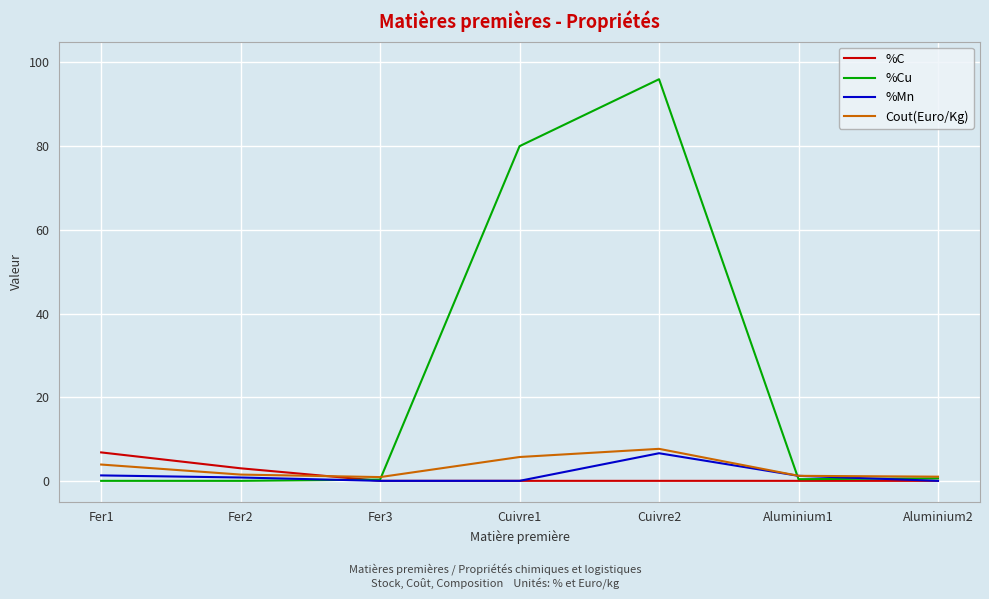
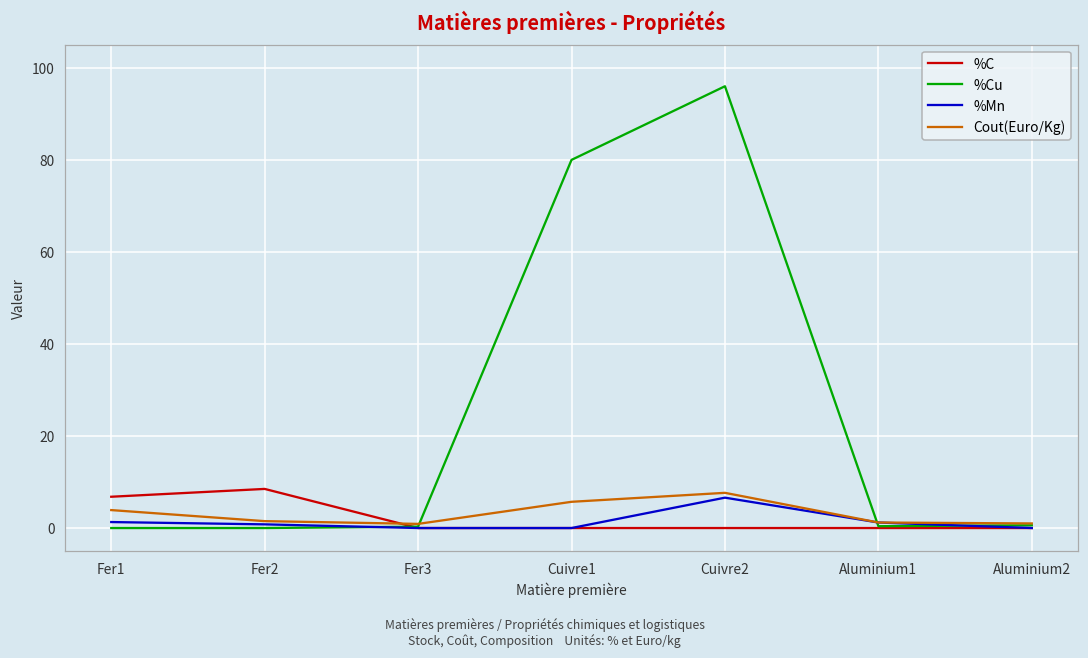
  {
    "%C": {
      "Fer1": 7,
-     "Fer2": 3,
+     "Fer2": 9,
      "Cuivre2": 0
    },
    "%Cu": {
      "Fer1": 0,
      "Fer2": 0,
      "Cuivre1": 80,
      "Cuivre2": 96
    },
    "%Mn": {
      "Fer1": 1,
      "Fer2": 1,
      "Cuivre2": 7
    },
    "Cout(Euro/Kg)": {
      "Fer1": 4,
      "Fer2": 2,
      "Cuivre1": 6,
      "Cuivre2": 8
    }
  }
